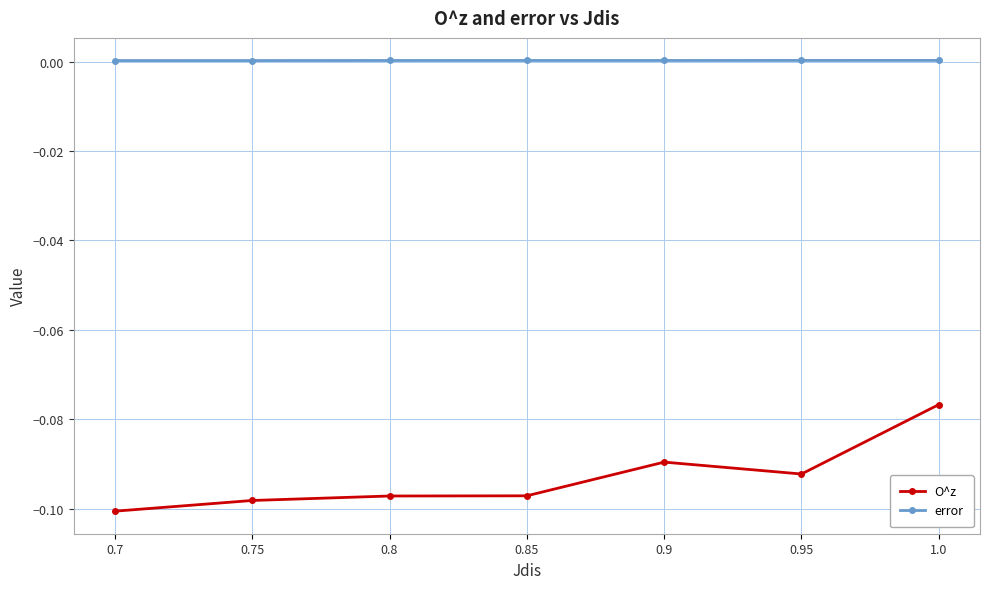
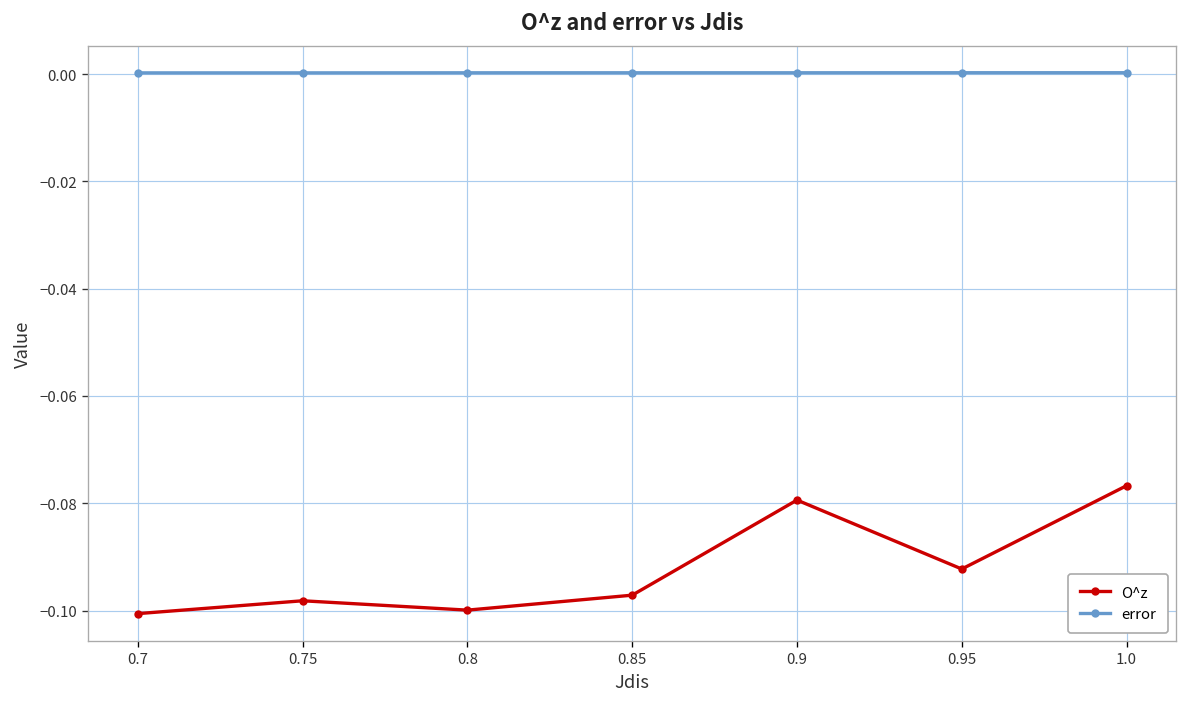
  {
    "O^z": {
      "0.7": -0.101,
      "0.75": -0.098,
-     "0.8": -0.097,
+     "0.8": -0.100,
      "0.85": -0.097,
-     "0.9": -0.090,
+     "0.9": -0.079,
      "0.95": -0.092,
      "1.0": -0.077
    },
    "error": {
      "0.7": 0.000,
      "0.75": 0.000,
      "0.8": 0.000,
      "0.85": 0.000,
      "0.9": 0.000,
      "0.95": 0.000,
      "1.0": 0.000
    }
  }
